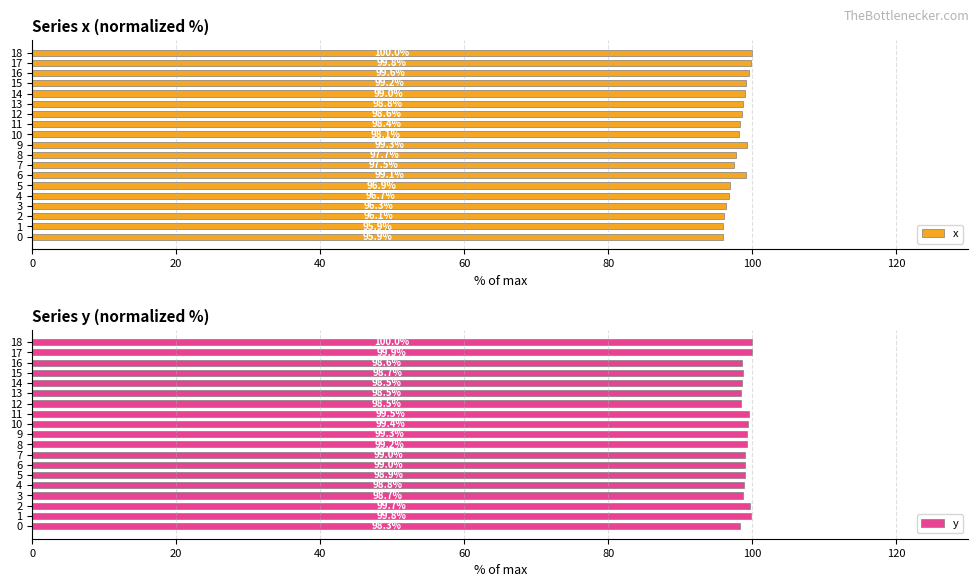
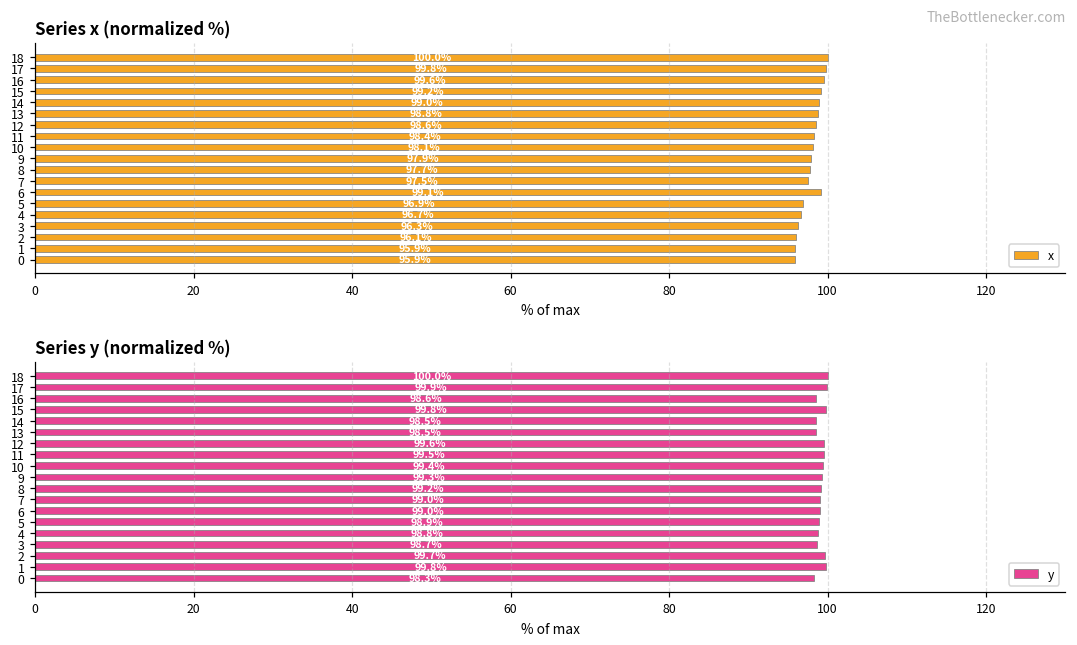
  {
    "Series x (normalized %)": {
      "18": "100.0%",
      "17": "99.8%",
      "16": "99.6%",
      "15": "99.2%",
      "14": "99.0%",
      "13": "98.8%",
      "12": "98.6%",
      "11": "98.4%",
      "10": "98.1%",
-     "9": "99.3%",
+     "9": "97.9%",
      "8": "97.7%",
      "7": "97.5%",
      "6": "99.1%",
      "5": "96.9%",
      "4": "96.7%",
      "3": "96.3%",
      "2": "96.1%",
      "1": "95.9%",
      "0": "95.9%"
    },
    "Series y (normalized %)": {
      "18": "100.0%",
      "17": "99.9%",
      "16": "98.6%",
-     "15": "98.7%",
+     "15": "99.8%",
      "14": "98.5%",
      "13": "98.5%",
-     "12": "98.5%",
+     "12": "99.6%",
      "11": "99.5%",
      "10": "99.4%",
      "9": "99.3%",
      "8": "99.2%",
      "7": "99.0%",
      "6": "99.0%",
      "5": "98.9%",
      "4": "98.8%",
      "3": "98.7%",
      "2": "99.7%",
      "1": "99.8%",
      "0": "98.3%"
    }
  }
